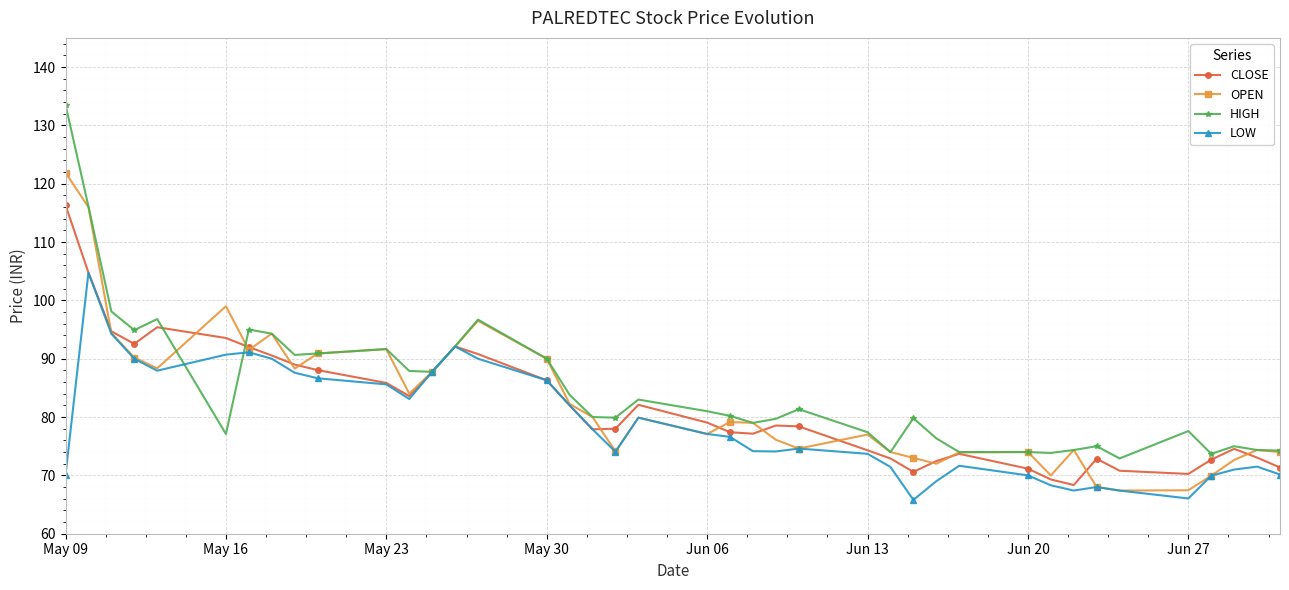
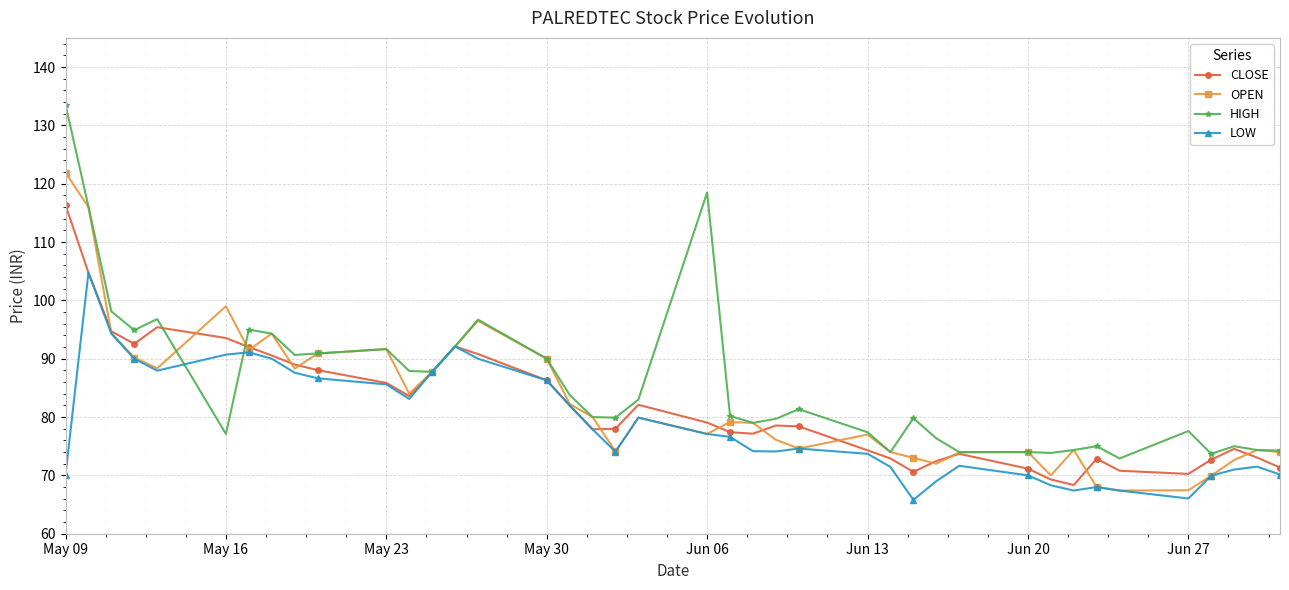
  {
    "HIGH": {
      "May 09": 134,
      "May 16": 77,
-     "Jun 06": 81,
+     "Jun 06": 119,
      "Jun 27": 78
    },
    "LOW": {
      "May 09": 70,
      "May 16": 91,
      "Jun 13": 74,
      "Jun 20": 70,
      "Jun 27": 66
    }
  }
